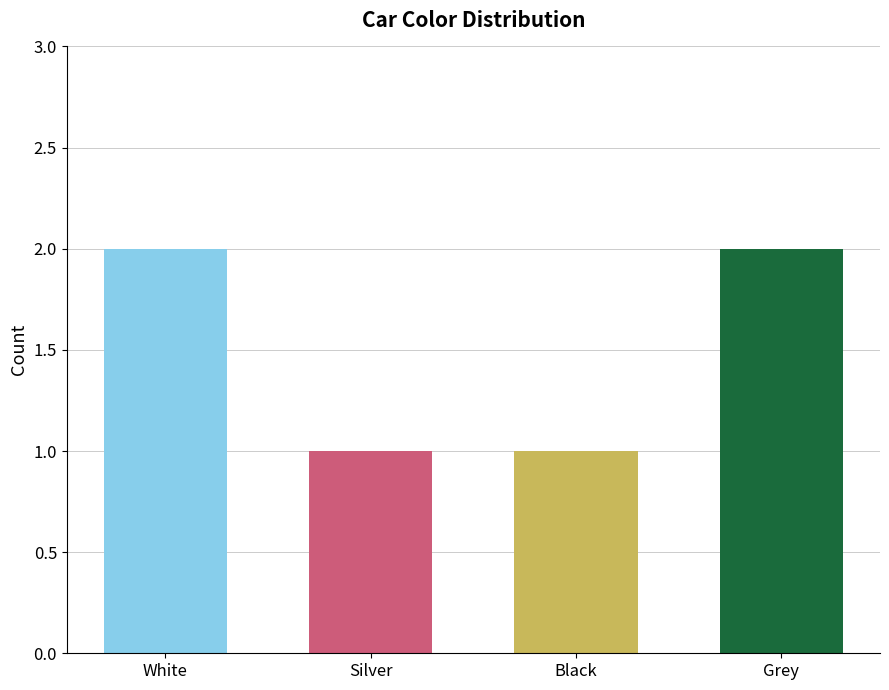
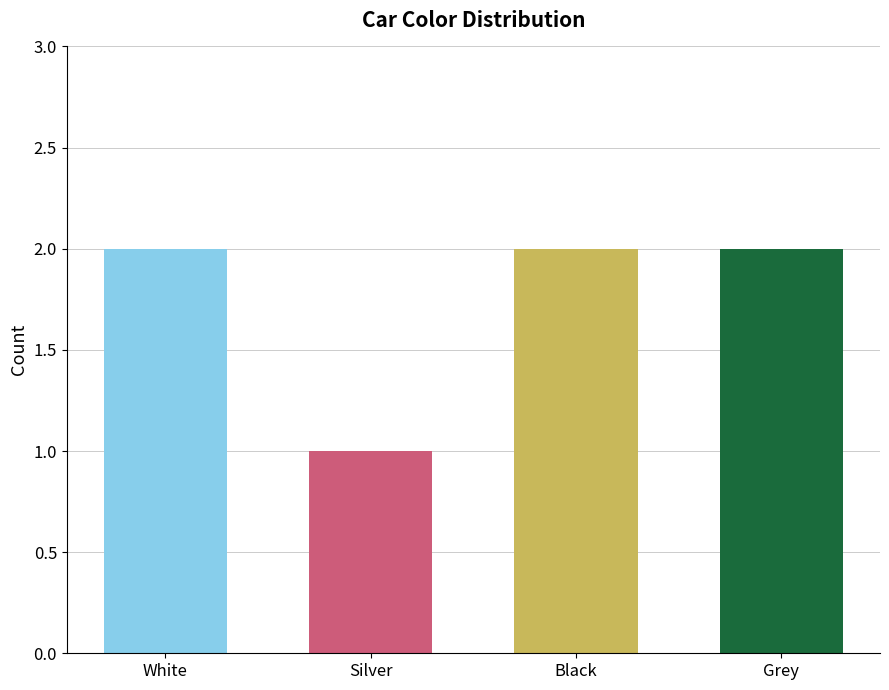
  {
    "White": 2,
    "Silver": 1,
-   "Black": 1,
+   "Black": 2,
    "Grey": 2
  }
